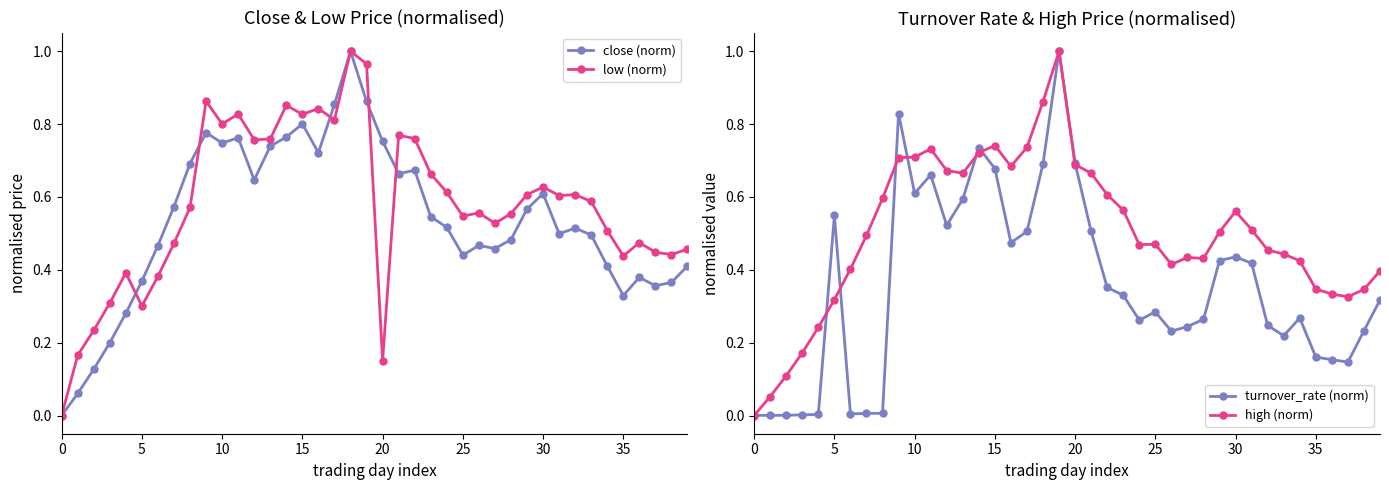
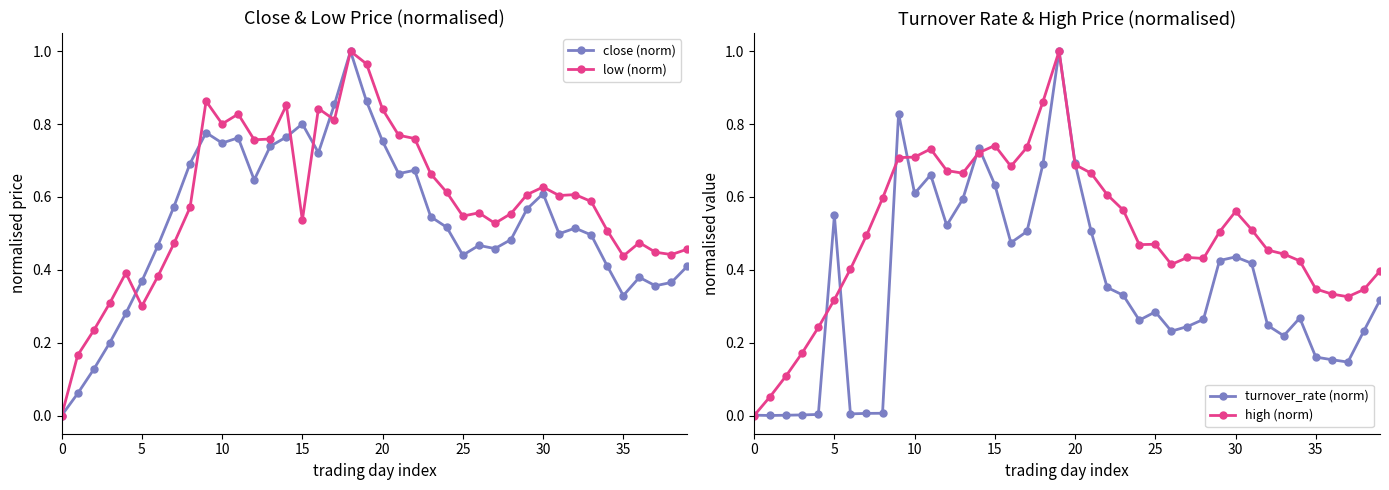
  {
    "Close & Low Price (normalised)": {
      "close (norm)": {
        "5": 0.37,
        "10": 0.75,
        "15": 0.80,
        "20": 0.75,
        "25": 0.44,
        "30": 0.61,
        "35": 0.33
      },
      "low (norm)": {
        "5": 0.30,
        "10": 0.80,
-       "15": 0.83,
-       "20": 0.15,
+       "15": 0.54,
+       "20": 0.84,
        "25": 0.55,
        "30": 0.63,
        "35": 0.44
      }
    },
    "Turnover Rate & High Price (normalised)": {
      "turnover_rate (norm)": {
        "5": 0.55,
        "10": 0.61,
-       "15": 0.68,
+       "15": 0.63,
        "25": 0.28,
        "30": 0.44,
        "35": 0.16
      },
      "high (norm)": {
        "5": 0.32,
        "10": 0.71,
        "15": 0.74,
        "25": 0.47,
        "30": 0.56,
        "35": 0.35
      }
    }
  }
